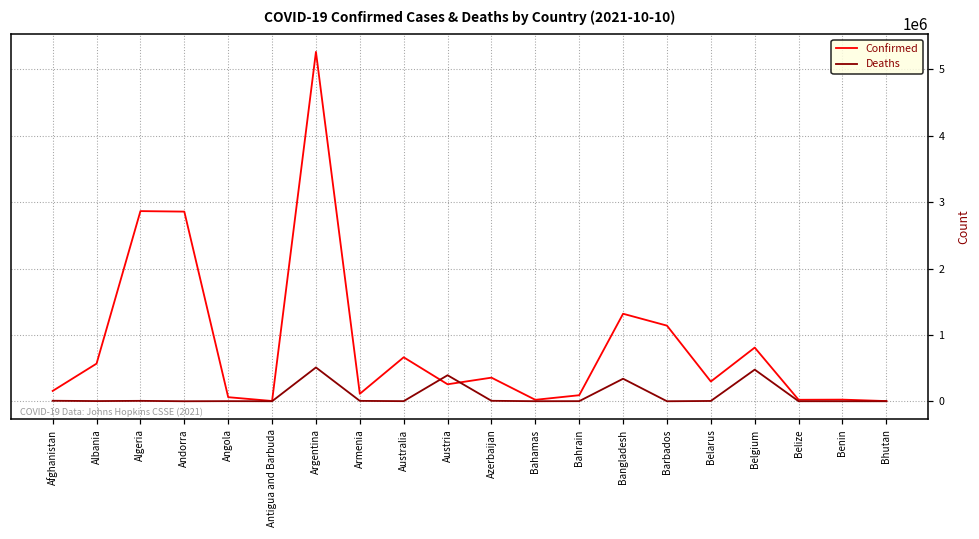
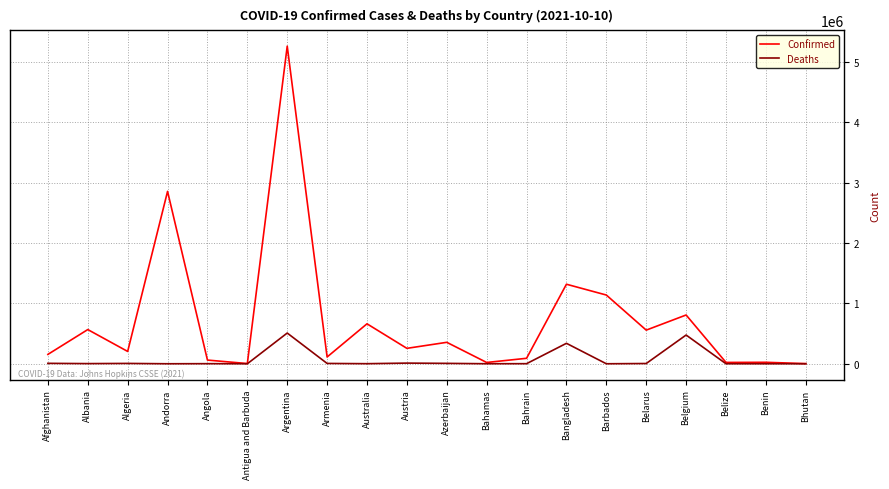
  {
    "Confirmed": {
      "Afghanistan": 200000,
      "Albania": 600000,
-     "Algeria": 2900000,
+     "Algeria": 200000,
      "Andorra": 2900000,
      "Angola": 100000,
      "Argentina": 5300000,
      "Armenia": 100000,
      "Australia": 700000,
      "Austria": 300000,
      "Azerbaijan": 400000,
      "Bahrain": 100000,
      "Bangladesh": 1300000,
      "Barbados": 1100000,
-     "Belarus": 300000,
+     "Belarus": 600000,
      "Belgium": 800000
    },
    "Deaths": {
      "Angola": 0,
      "Argentina": 500000,
      "Armenia": 0,
      "Australia": 0,
-     "Austria": 400000,
+     "Austria": 0,
      "Azerbaijan": 0,
      "Bahrain": 0,
      "Bangladesh": 300000,
      "Barbados": 0,
      "Belarus": 0,
      "Belgium": 500000
    }
  }
